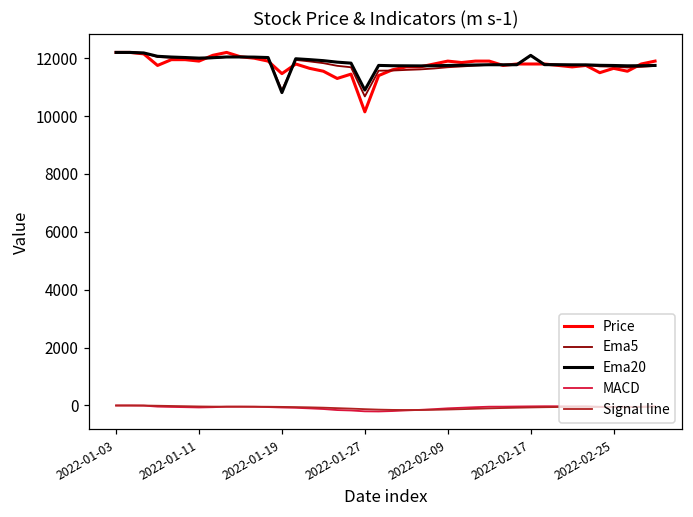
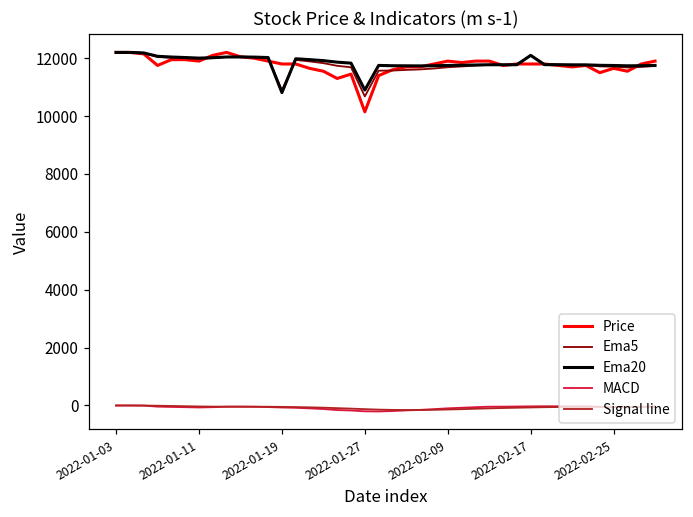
  {
    "Price": {
-     "2022-01-19": 11500,
+     "2022-01-19": 11800,
      "2022-01-27": 10100,
      "2022-02-09": 11900,
      "2022-02-17": 11800
    },
    "Ema5": {
      "2022-01-27": 10700
    },
    "Ema20": {
      "2022-01-27": 10900
    }
  }
